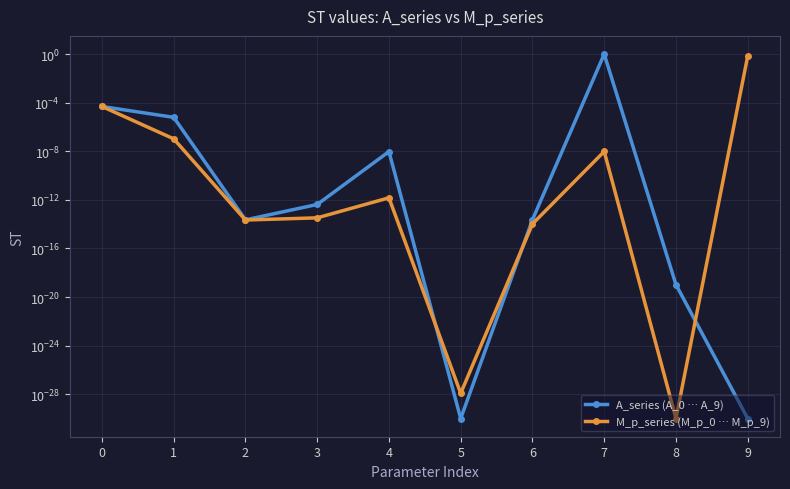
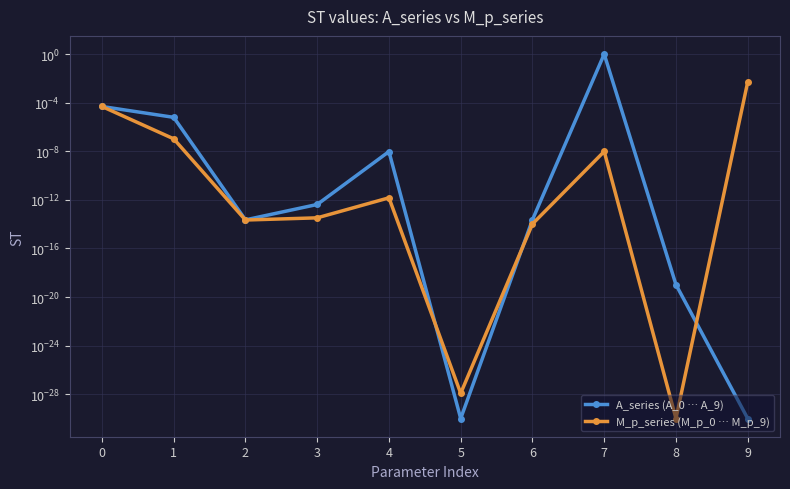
  {
    "A_series (A_0 … A_9)": {
      "1": 0.00001,
      "3": 0.000000000000,
      "4": 0.00000001,
      "5": 0.000000000000,
      "6": 0.000000000000,
      "7": 1,
      "8": 0.000000000000
    },
    "M_p_series (M_p_0 … M_p_9)": {
      "1": 0.0000001,
      "3": 0.000000000000,
      "4": 0.000000000001,
      "5": 0.000000000000,
      "6": 0.000000000000,
      "7": 0.00000001,
-     "9": 1
+     "9": 0.005
    }
  }
